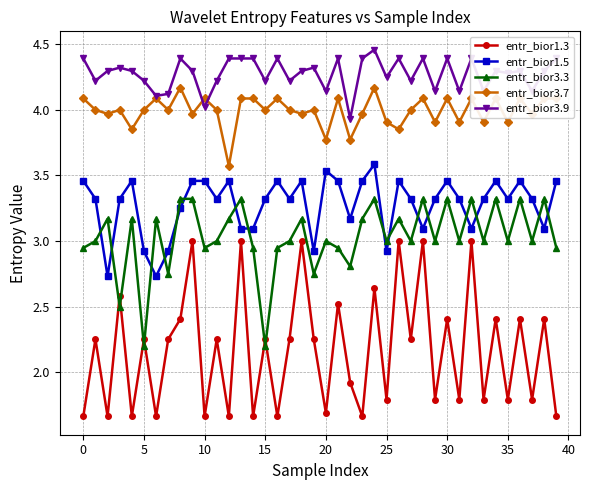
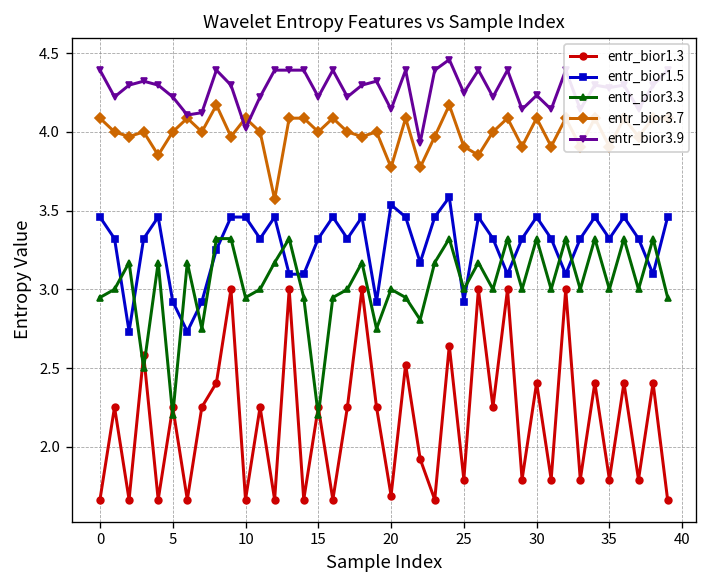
  {
    "entr_bior1.3": {
      "0": 1.66,
      "5": 2.25,
      "10": 1.66,
      "15": 2.25,
      "20": 1.69,
      "25": 1.79,
      "30": 2.41,
      "35": 1.79
    },
    "entr_bior1.5": {
      "0": 3.46,
      "5": 2.92,
      "10": 3.46,
      "15": 3.32,
      "20": 3.54,
      "25": 2.92,
      "30": 3.46,
      "35": 3.32
    },
    "entr_bior3.3": {
      "0": 2.95,
      "5": 2.20,
      "10": 2.95,
      "15": 2.20,
      "20": 3.00,
      "25": 3.00,
      "30": 3.32,
      "35": 3.00
    },
    "entr_bior3.7": {
      "0": 4.09,
      "5": 4.00,
      "10": 4.09,
      "15": 4.00,
      "20": 3.77,
      "25": 3.91,
      "30": 4.09,
      "35": 3.91
    },
    "entr_bior3.9": {
      "0": 4.39,
      "5": 4.22,
      "10": 4.02,
      "15": 4.22,
      "20": 4.14,
      "25": 4.25,
-     "30": 4.39
+     "30": 4.23
    }
  }
